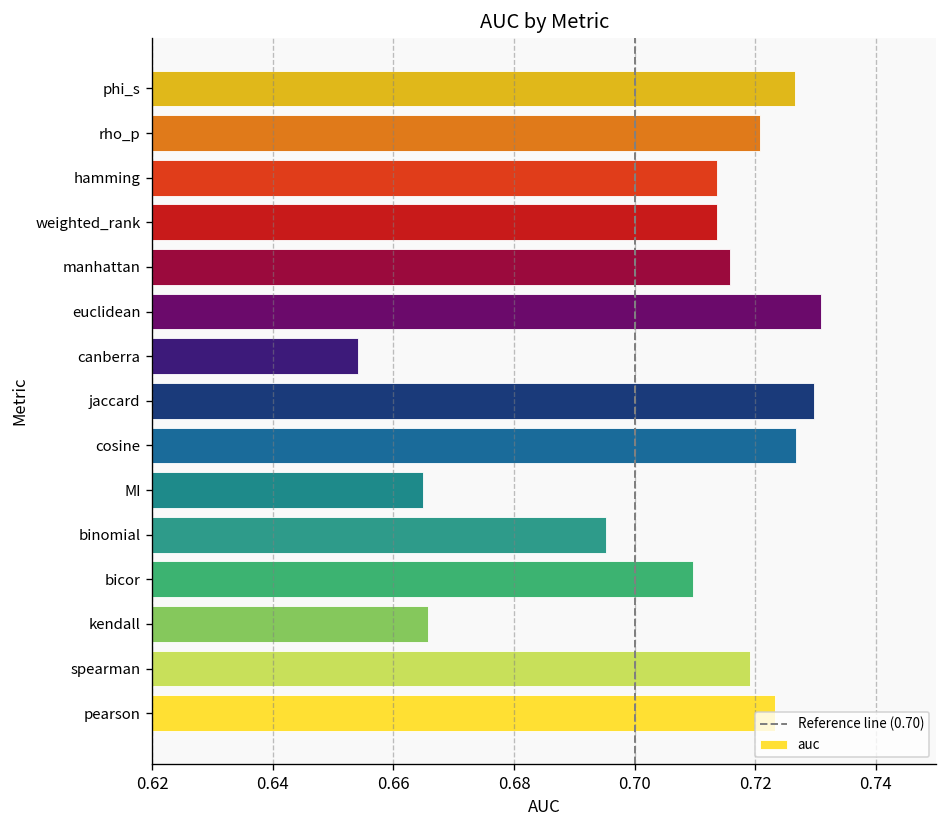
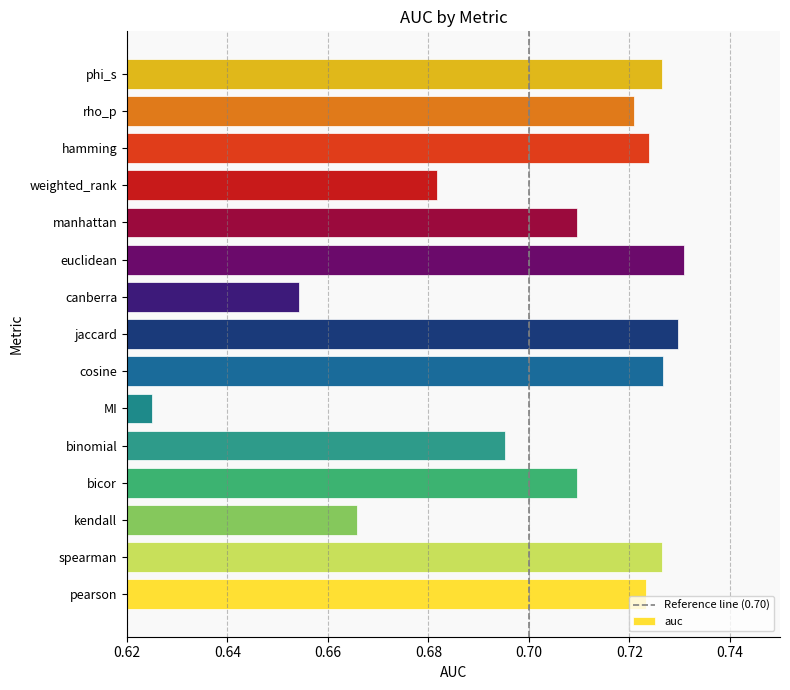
  {
    "phi_s": 0.727,
    "rho_p": 0.721,
-   "hamming": 0.714,
-   "weighted_rank": 0.714,
-   "manhattan": 0.716,
+   "hamming": 0.724,
+   "weighted_rank": 0.682,
+   "manhattan": 0.710,
    "euclidean": 0.731,
    "canberra": 0.654,
    "jaccard": 0.730,
    "cosine": 0.727,
-   "MI": 0.665,
+   "MI": 0.625,
    "binomial": 0.695,
    "bicor": 0.710,
    "kendall": 0.666,
-   "spearman": 0.719,
+   "spearman": 0.727,
    "pearson": 0.723
  }
